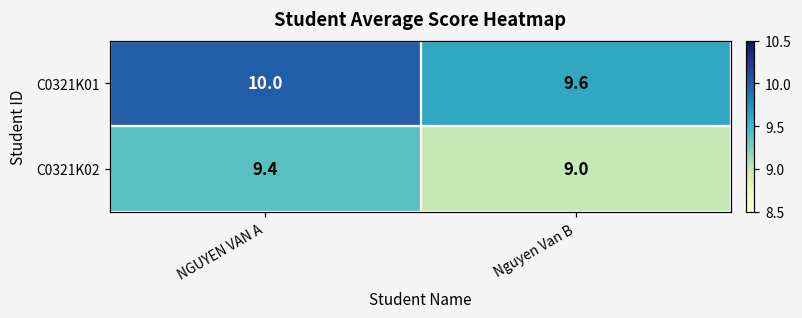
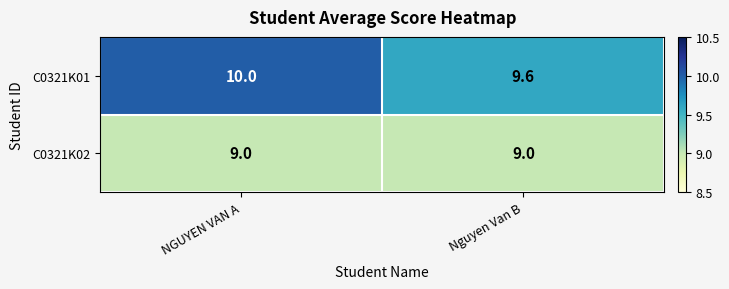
  {
    "C0321K01": {
      "NGUYEN VAN A": 10.0,
      "Nguyen Van B": 9.6
    },
    "C0321K02": {
-     "NGUYEN VAN A": 9.4,
+     "NGUYEN VAN A": 9.0,
      "Nguyen Van B": 9.0
    }
  }
